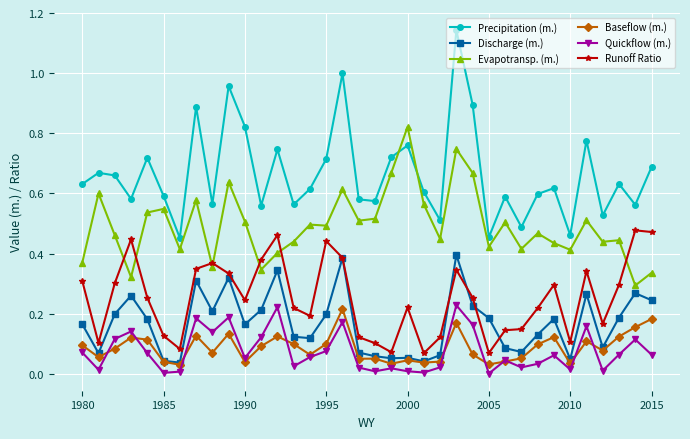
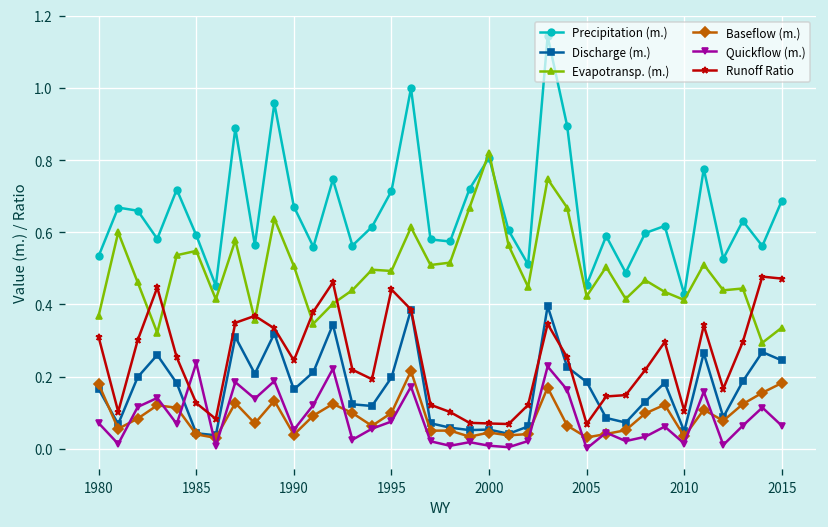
  {
    "Precipitation (m.)": {
-     "1980": 0.63,
+     "1980": 0.53,
      "1985": 0.59,
-     "1990": 0.82,
+     "1990": 0.67,
      "1995": 0.71,
-     "2000": 0.76,
+     "2000": 0.81,
      "2005": 0.45,
-     "2010": 0.46,
+     "2010": 0.43,
      "2015": 0.69
    },
    "Discharge (m.)": {
      "1980": 0.17,
      "1990": 0.16,
      "1995": 0.20,
      "2005": 0.19,
      "2010": 0.05,
      "2015": 0.24
    },
    "Evapotransp. (m.)": {
      "1980": 0.37,
      "1985": 0.55,
      "1990": 0.51,
      "1995": 0.49,
      "2000": 0.82,
      "2005": 0.42,
      "2010": 0.41,
      "2015": 0.34
    },
    "Baseflow (m.)": {
-     "1980": 0.10,
+     "1980": 0.18,
      "1990": 0.04,
      "1995": 0.10,
      "2005": 0.03,
      "2010": 0.03,
      "2015": 0.18
    },
    "Quickflow (m.)": {
      "1980": 0.07,
-     "1985": 0.00,
+     "1985": 0.24,
      "1990": 0.05,
      "1995": 0.08,
      "2000": 0.01,
      "2005": 0.00,
      "2010": 0.01,
      "2015": 0.06
    },
    "Runoff Ratio": {
      "1980": 0.31,
      "1985": 0.13,
      "1990": 0.25,
      "1995": 0.44,
-     "2000": 0.22,
+     "2000": 0.07,
      "2005": 0.07,
      "2010": 0.11,
      "2015": 0.47
    }
  }
